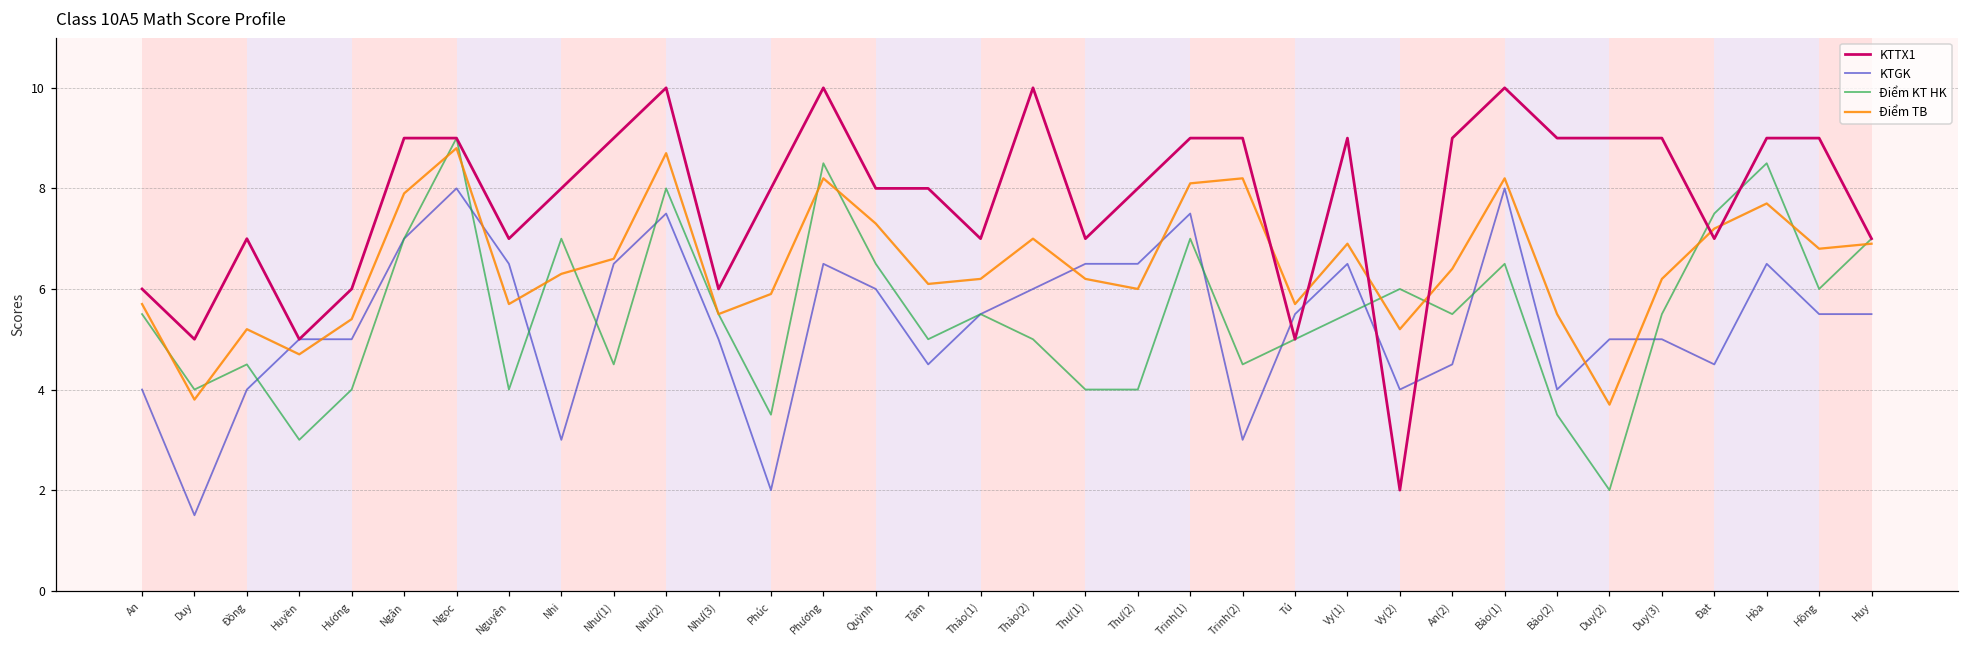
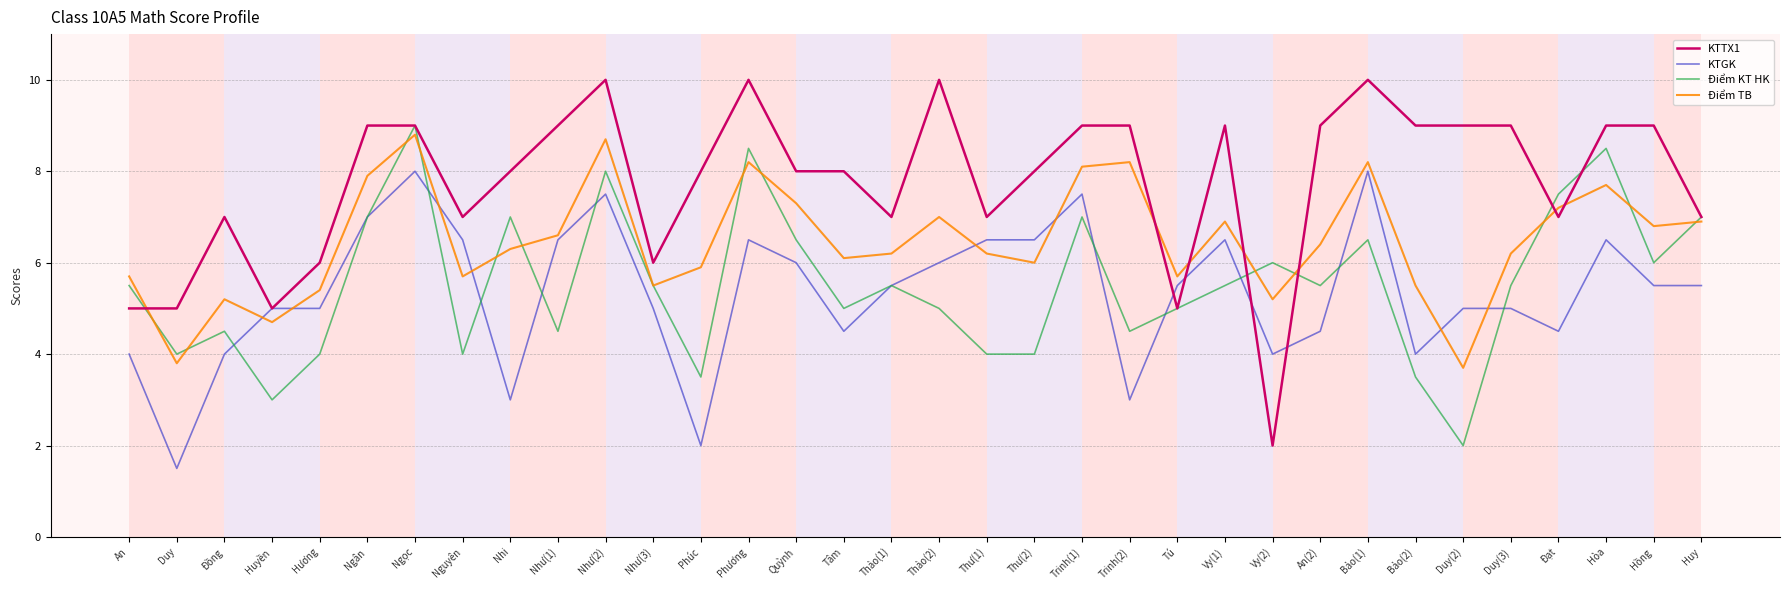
  {
    "KTTX1": {
-     "An": 6,
+     "An": 5,
      "Duy": 5,
      "Đồng": 7,
      "Hương": 6,
      "Ngân": 9,
      "Nguyên": 7,
      "Nhi": 8,
      "Như(1)": 9,
      "Như(2)": 10,
      "Như(3)": 6,
      "Phúc": 8,
      "Phương": 10,
      "Quỳnh": 8,
      "Tâm": 8,
      "Thảo(1)": 7,
      "Thảo(2)": 10,
      "Thư(1)": 7,
      "Thư(2)": 8,
      "Trinh(1)": 9,
      "Trinh(2)": 9,
      "Vy(1)": 9,
      "Vy(2)": 2,
      "An(2)": 9,
      "Bảo(1)": 10,
      "Bảo(2)": 9,
      "Duy(2)": 9,
      "Duy(3)": 9,
      "Đạt": 7,
      "Hòa": 9,
      "Hồng": 9
    },
    "KTGK": {
      "An": 4,
      "Duy": 1.5,
      "Đồng": 4,
      "Hương": 5,
      "Ngọc": 8,
      "Nguyên": 6.5,
      "Nhi": 3,
      "Như(1)": 6.5,
      "Như(2)": 7.5,
      "Như(3)": 5,
      "Phúc": 2,
      "Phương": 6.5,
      "Quỳnh": 6,
      "Tâm": 4.5,
      "Thảo(2)": 6,
      "Thư(1)": 6.5,
      "Thư(2)": 6.5,
      "Trinh(1)": 7.5,
      "Trinh(2)": 3,
      "Tú": 5.5,
      "Vy(1)": 6.5,
      "Vy(2)": 4,
      "An(2)": 4.5,
      "Bảo(1)": 8,
      "Bảo(2)": 4,
      "Duy(2)": 5,
      "Duy(3)": 5,
      "Đạt": 4.5,
      "Hòa": 6.5,
      "Hồng": 5.5,
      "Huy": 5.5
    },
    "Điểm KT HK": {
      "An": 5.5,
      "Duy": 4,
      "Đồng": 4.5,
      "Huyền": 3,
      "Hương": 4,
      "Nguyên": 4,
      "Nhi": 7,
      "Như(1)": 4.5,
      "Như(2)": 8,
      "Phúc": 3.5,
      "Phương": 8.5,
      "Quỳnh": 6.5,
      "Tâm": 5,
      "Thảo(2)": 5,
      "Thư(1)": 4,
      "Thư(2)": 4,
      "Trinh(1)": 7,
      "Trinh(2)": 4.5,
      "Vy(1)": 5.5,
      "Vy(2)": 6,
      "An(2)": 5.5,
      "Bảo(1)": 6.5,
      "Bảo(2)": 3.5,
      "Duy(2)": 2,
      "Duy(3)": 5.5,
      "Đạt": 7.5,
      "Hòa": 8.5,
      "Hồng": 6
    },
    "Điểm TB": {
      "An": 5.7,
      "Duy": 3.8,
      "Đồng": 5.2,
      "Huyền": 4.7,
      "Hương": 5.4,
      "Ngân": 7.9,
      "Ngọc": 8.8,
      "Nguyên": 5.7,
      "Nhi": 6.3,
      "Như(1)": 6.6,
      "Như(2)": 8.7,
      "Phúc": 5.9,
      "Phương": 8.2,
      "Quỳnh": 7.3,
      "Tâm": 6.1,
      "Thảo(1)": 6.2,
      "Thảo(2)": 7,
      "Thư(1)": 6.2,
      "Thư(2)": 6,
      "Trinh(1)": 8.1,
      "Trinh(2)": 8.2,
      "Tú": 5.7,
      "Vy(1)": 6.9,
      "Vy(2)": 5.2,
      "An(2)": 6.4,
      "Bảo(1)": 8.2,
      "Bảo(2)": 5.5,
      "Duy(2)": 3.7,
      "Duy(3)": 6.2,
      "Đạt": 7.2,
      "Hòa": 7.7,
      "Hồng": 6.8,
      "Huy": 6.9
    }
  }
